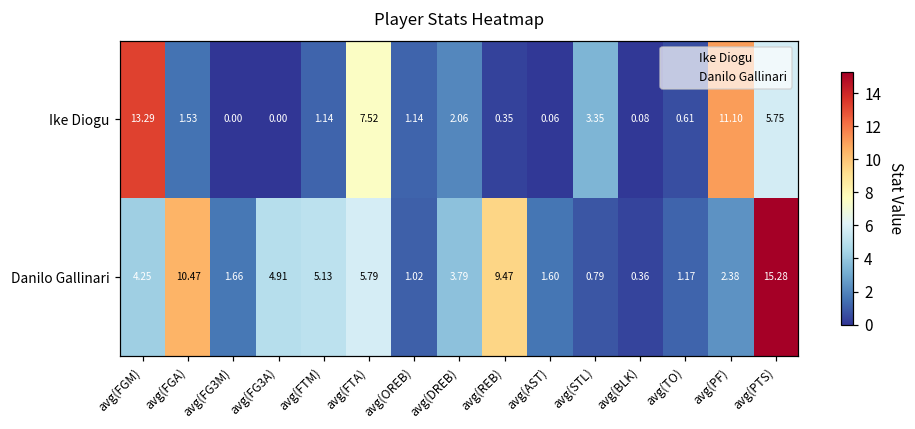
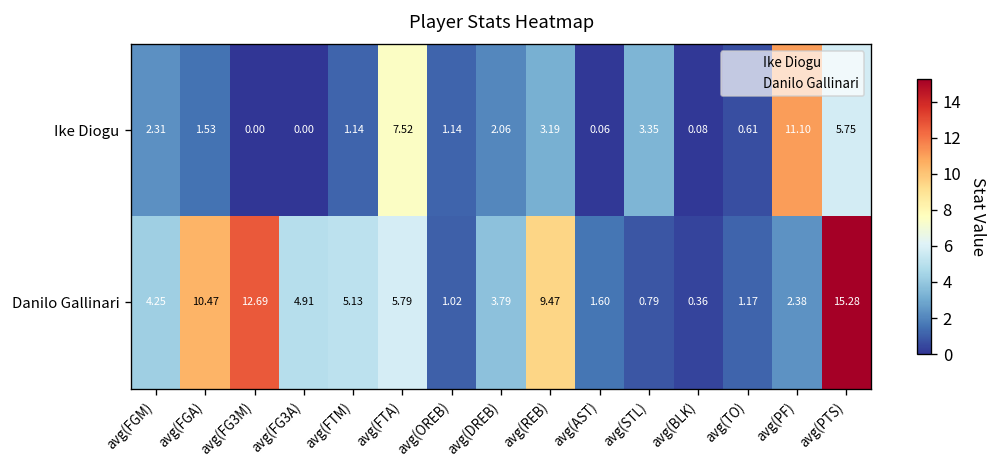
  {
    "Ike Diogu": {
-     "avg(FGM)": 13.29,
+     "avg(FGM)": 2.31,
      "avg(FGA)": 1.53,
      "avg(FG3M)": 0.00,
      "avg(FG3A)": 0.00,
      "avg(FTM)": 1.14,
      "avg(FTA)": 7.52,
      "avg(OREB)": 1.14,
      "avg(DREB)": 2.06,
-     "avg(REB)": 0.35,
+     "avg(REB)": 3.19,
      "avg(AST)": 0.06,
      "avg(STL)": 3.35,
      "avg(BLK)": 0.08,
      "avg(TO)": 0.61,
      "avg(PF)": 11.10,
      "avg(PTS)": 5.75
    },
    "Danilo Gallinari": {
      "avg(FGM)": 4.25,
      "avg(FGA)": 10.47,
-     "avg(FG3M)": 1.66,
+     "avg(FG3M)": 12.69,
      "avg(FG3A)": 4.91,
      "avg(FTM)": 5.13,
      "avg(FTA)": 5.79,
      "avg(OREB)": 1.02,
      "avg(DREB)": 3.79,
      "avg(REB)": 9.47,
      "avg(AST)": 1.60,
      "avg(STL)": 0.79,
      "avg(BLK)": 0.36,
      "avg(TO)": 1.17,
      "avg(PF)": 2.38,
      "avg(PTS)": 15.28
    }
  }
